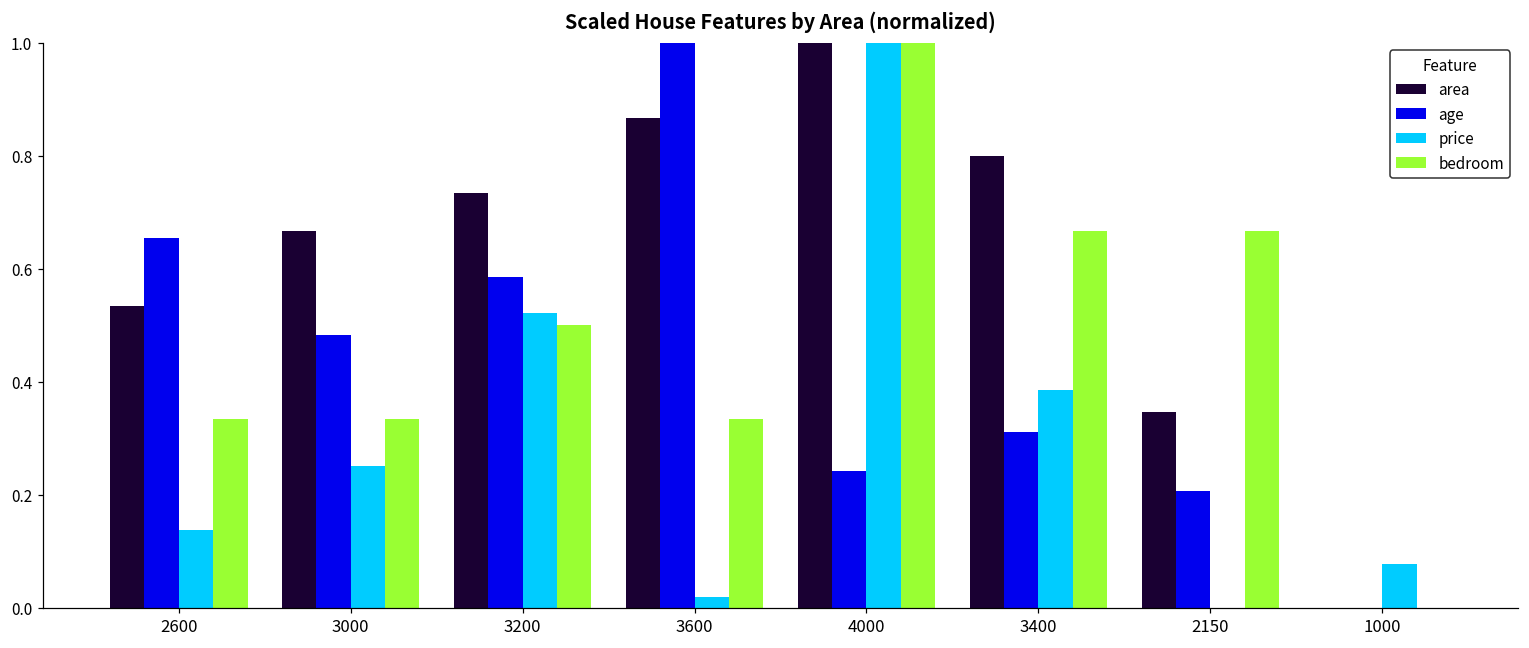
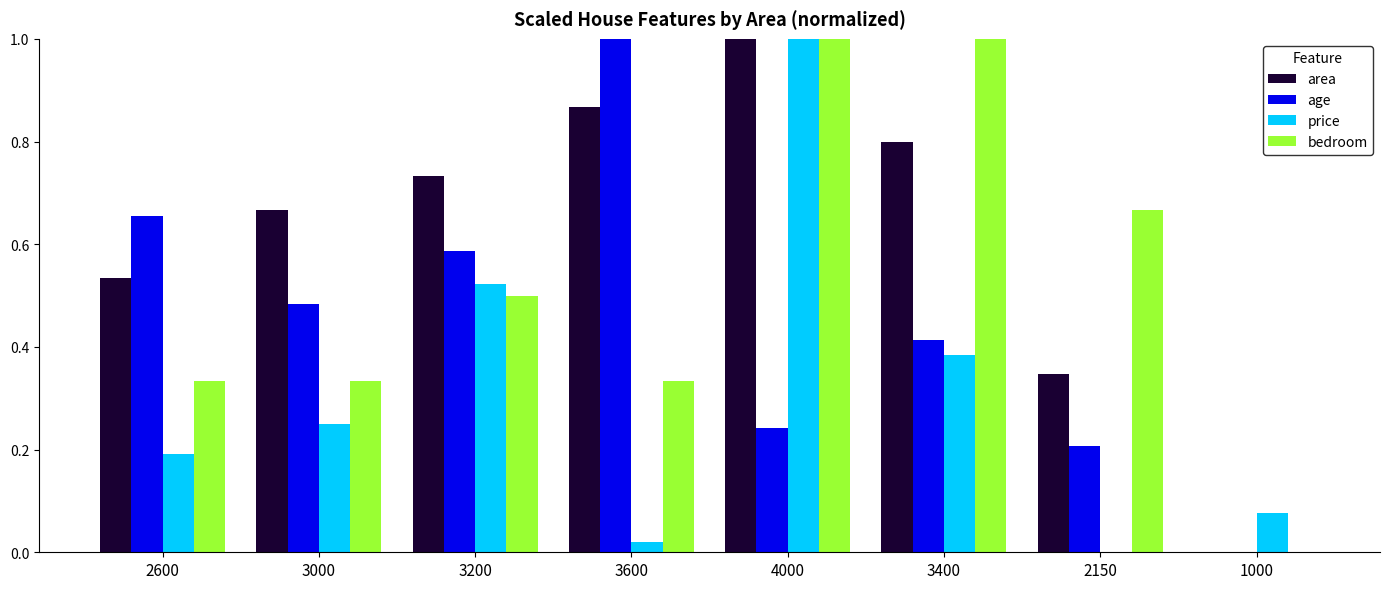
  {
    "area": {
      "2600": 0.53,
      "3000": 0.67,
      "3200": 0.73,
      "3600": 0.87,
      "4000": 1.00,
      "3400": 0.80,
      "2150": 0.35,
      "1000": 0.00
    },
    "age": {
      "2600": 0.66,
      "3000": 0.48,
      "3200": 0.59,
      "3600": 1.00,
      "4000": 0.24,
-     "3400": 0.31,
+     "3400": 0.41,
      "2150": 0.21,
      "1000": 0.00
    },
    "price": {
-     "2600": 0.14,
+     "2600": 0.19,
      "3000": 0.25,
      "3200": 0.52,
      "3600": 0.02,
      "4000": 1.00,
      "3400": 0.38,
      "2150": 0.00,
      "1000": 0.08
    },
    "bedroom": {
      "2600": 0.33,
      "3000": 0.33,
      "3200": 0.50,
      "3600": 0.33,
      "4000": 1.00,
-     "3400": 0.67,
+     "3400": 1.00,
      "2150": 0.67,
      "1000": 0.00
    }
  }
